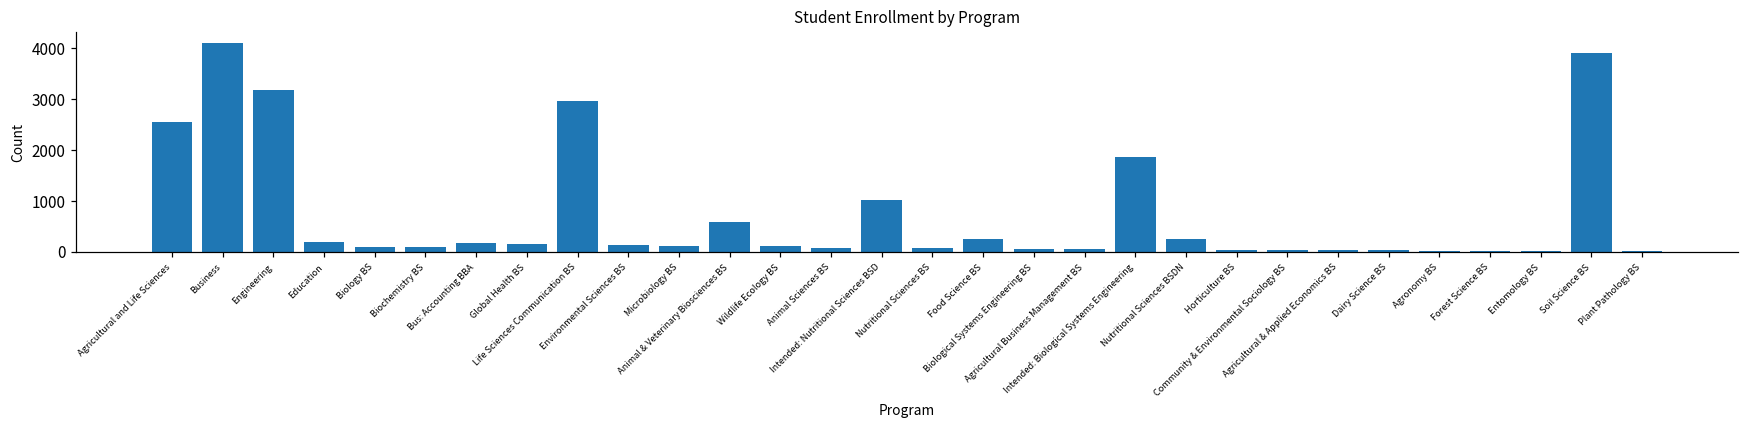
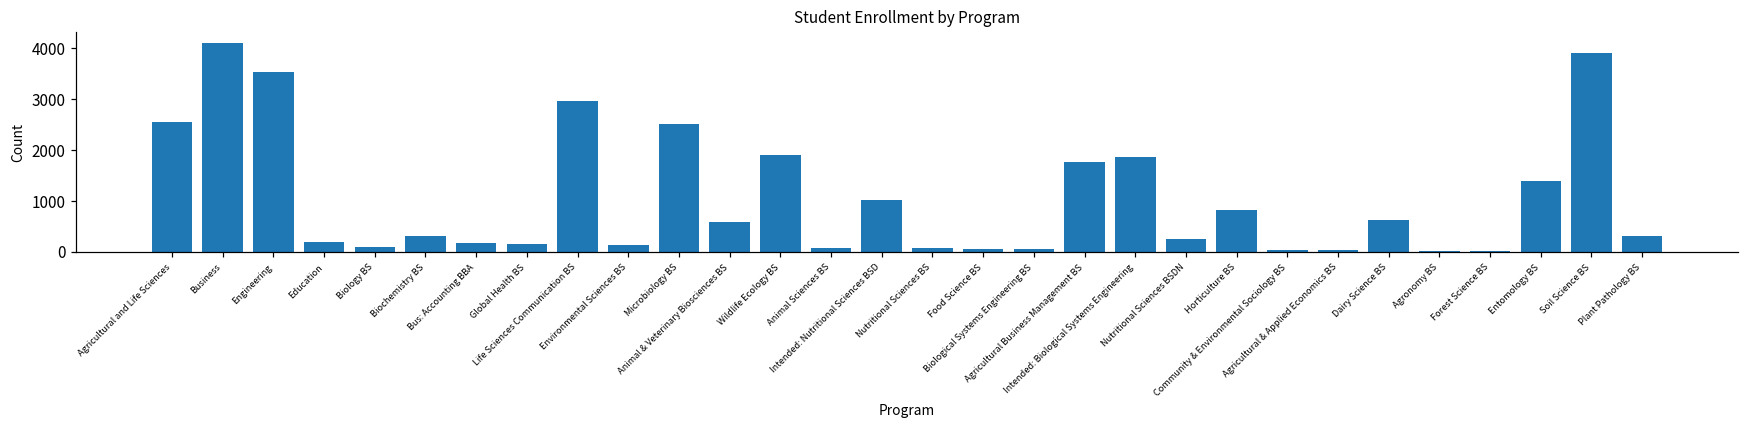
  {
    "Agricultural and Life Sciences": 2600,
    "Business": 4100,
-   "Engineering": 3200,
+   "Engineering": 3500,
    "Education": 200,
    "Biology BS": 100,
-   "Biochemistry BS": 100,
+   "Biochemistry BS": 300,
    "Bus: Accounting BBA": 200,
    "Global Health BS": 100,
    "Life Sciences Communication BS": 3000,
    "Environmental Sciences BS": 100,
-   "Microbiology BS": 100,
+   "Microbiology BS": 2500,
    "Animal & Veterinary Biosciences BS": 600,
-   "Wildlife Ecology BS": 100,
+   "Wildlife Ecology BS": 1900,
    "Animal Sciences BS": 100,
    "Intended: Nutritional Sciences BSD": 1000,
    "Nutritional Sciences BS": 100,
-   "Food Science BS": 300,
+   "Food Science BS": 100,
    "Biological Systems Engineering BS": 100,
-   "Agricultural Business Management BS": 100,
+   "Agricultural Business Management BS": 1800,
    "Intended: Biological Systems Engineering": 1900,
    "Nutritional Sciences BSDN": 300,
-   "Horticulture BS": 0,
-   "Dairy Science BS": 0,
-   "Entomology BS": 0,
+   "Horticulture BS": 800,
+   "Dairy Science BS": 600,
+   "Entomology BS": 1400,
    "Soil Science BS": 3900,
-   "Plant Pathology BS": 0
+   "Plant Pathology BS": 300
  }
